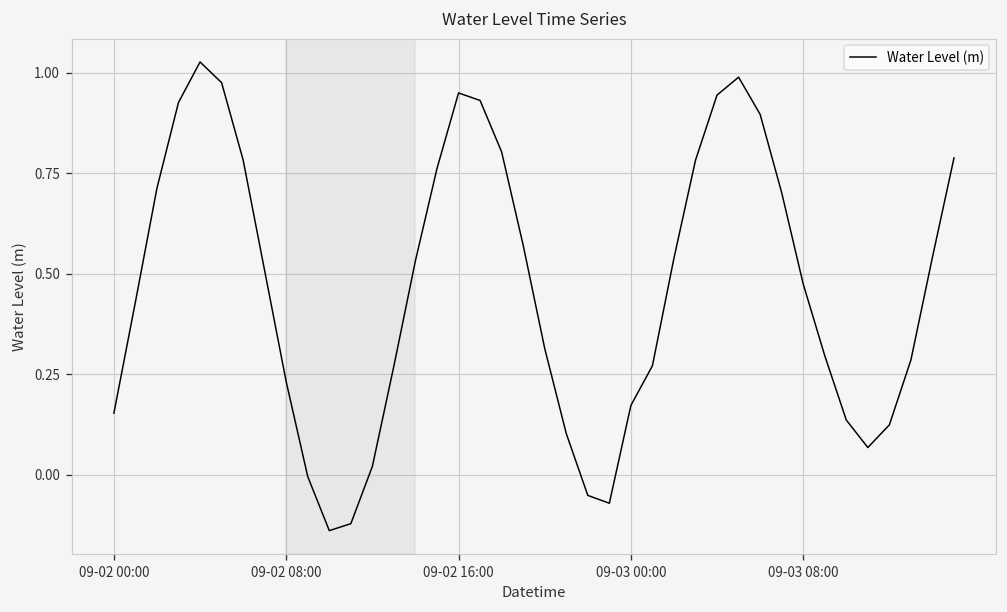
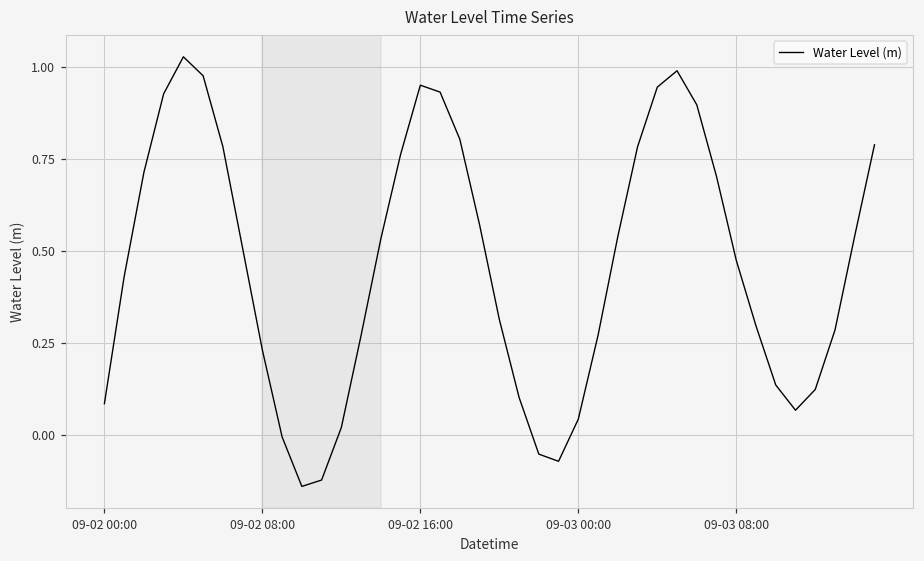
  {
-   "09-02 00:00": 0.15,
+   "09-02 00:00": 0.09,
    "09-02 08:00": 0.23,
    "09-02 16:00": 0.95,
-   "09-03 00:00": 0.17,
+   "09-03 00:00": 0.04,
    "09-03 08:00": 0.47
  }
